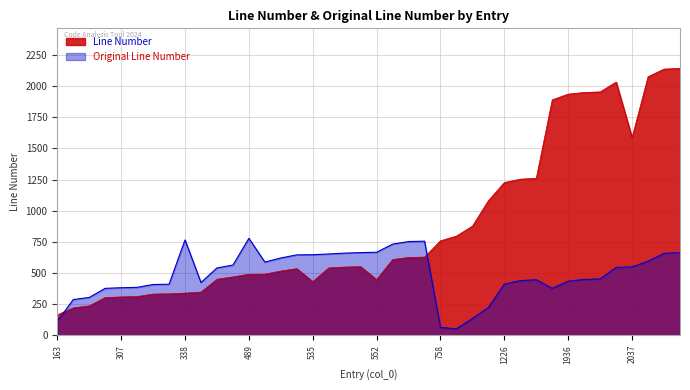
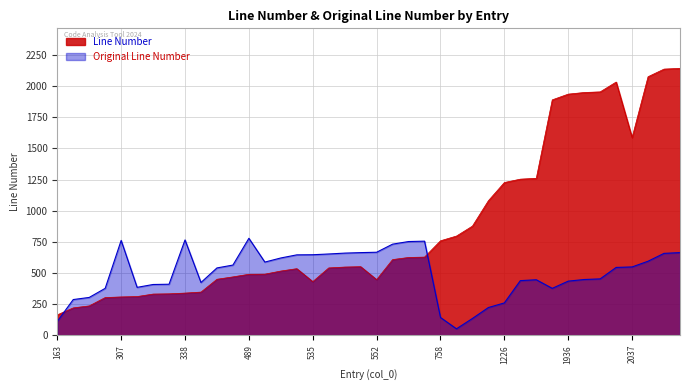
  {
    "Line Number": {
      "163": 160,
      "307": 310,
      "338": 340,
      "489": 490,
      "535": 430,
      "552": 450,
      "758": 760,
      "1226": 1230,
      "1936": 1940,
      "2037": 1590
    },
    "Original Line Number": {
      "163": 110,
-     "307": 380,
+     "307": 760,
      "338": 770,
      "489": 780,
      "535": 650,
      "552": 670,
-     "758": 60,
-     "1226": 410,
+     "758": 140,
+     "1226": 260,
      "1936": 430,
      "2037": 550
    }
  }
